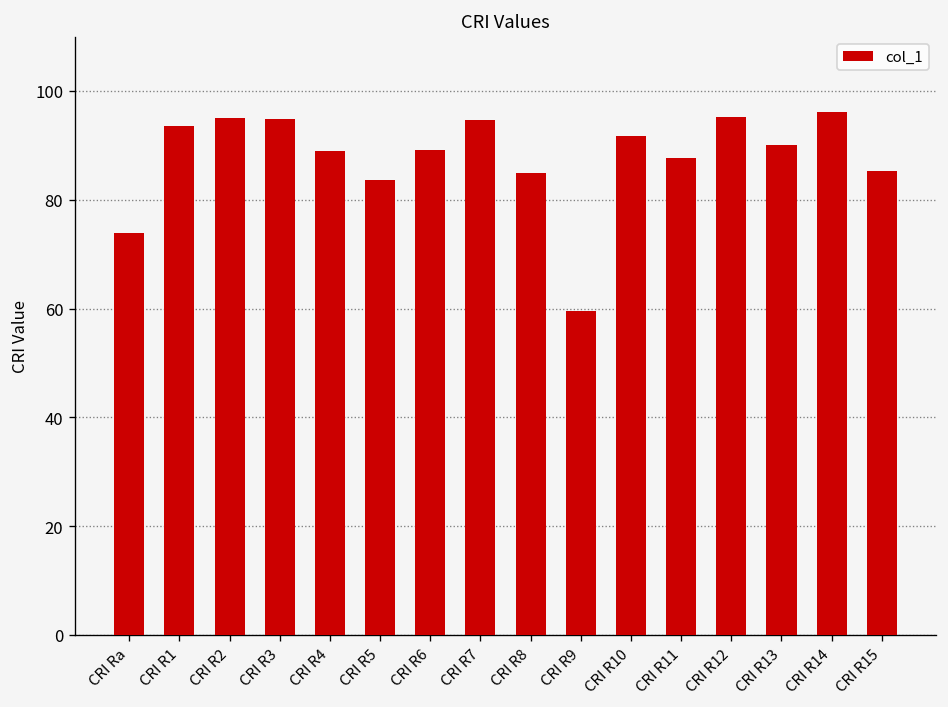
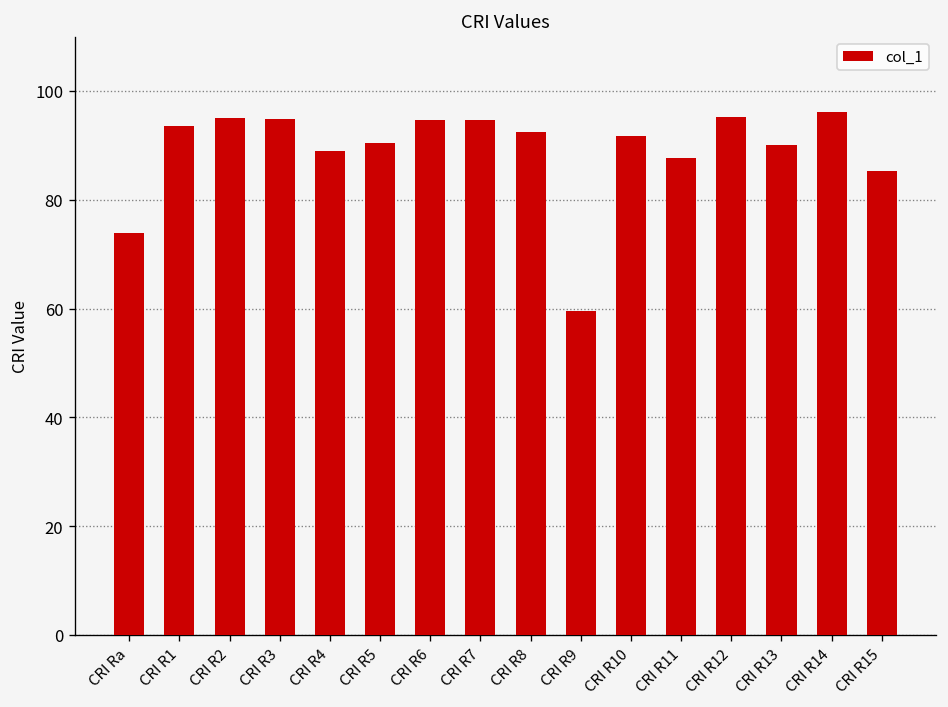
  {
    "CRI Ra": 74,
    "CRI R1": 94,
    "CRI R2": 95,
    "CRI R3": 95,
    "CRI R4": 89,
-   "CRI R5": 84,
-   "CRI R6": 89,
+   "CRI R5": 90,
+   "CRI R6": 95,
    "CRI R7": 95,
-   "CRI R8": 85,
+   "CRI R8": 93,
    "CRI R9": 60,
    "CRI R10": 92,
    "CRI R11": 88,
    "CRI R12": 95,
    "CRI R13": 90,
    "CRI R14": 96,
    "CRI R15": 85
  }
